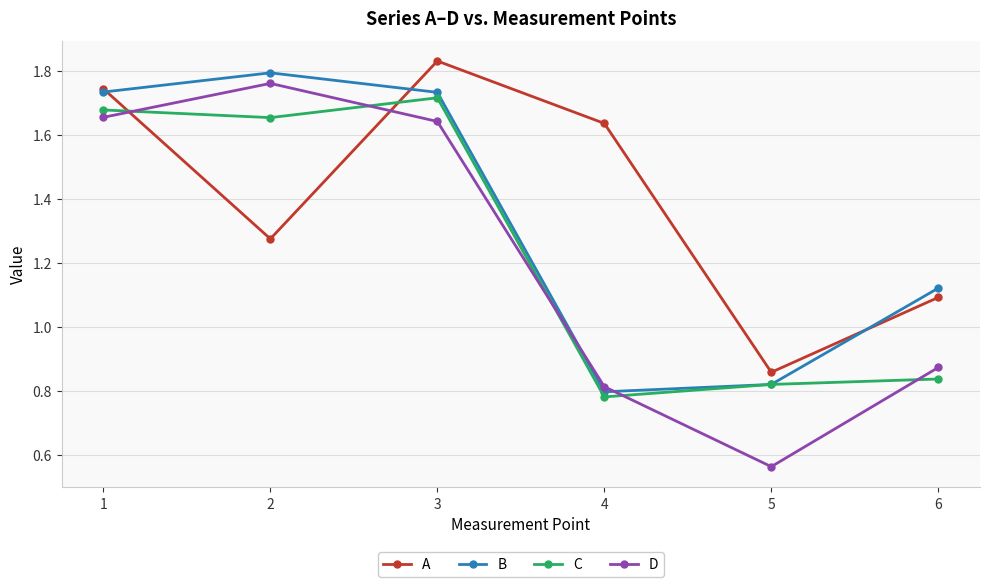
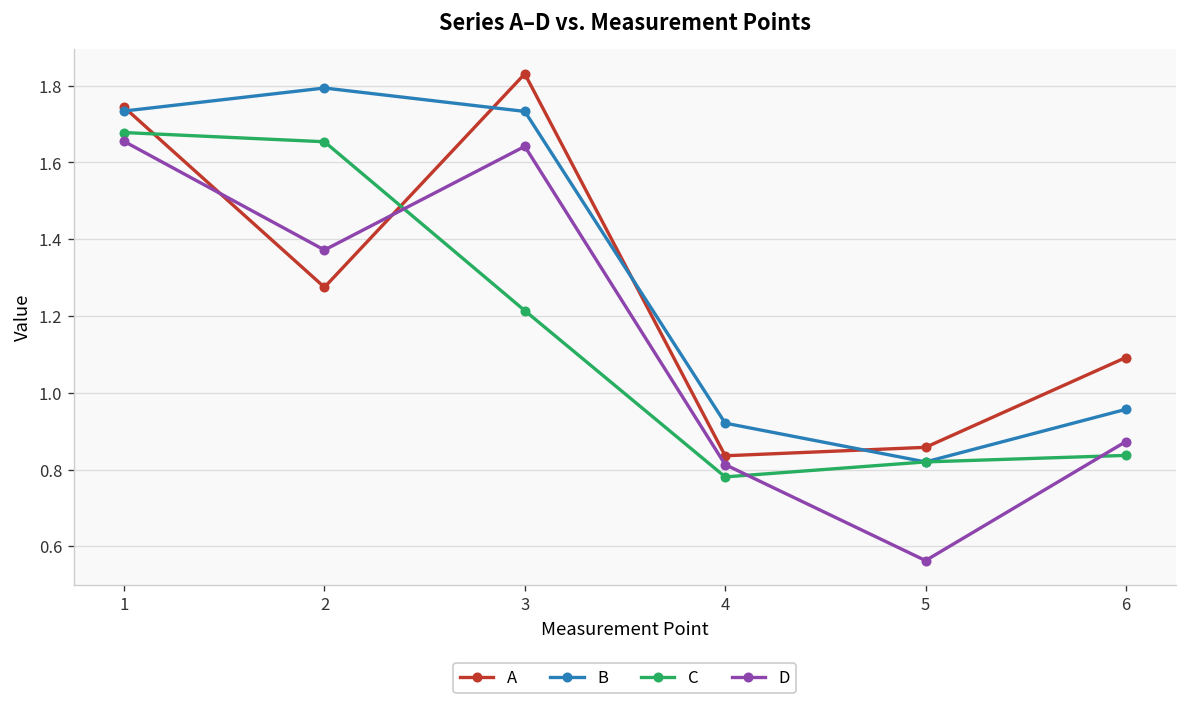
  {
    "A": {
      "1": 1.74,
      "2": 1.28,
      "3": 1.83,
-     "4": 1.64,
+     "4": 0.84,
      "5": 0.86,
      "6": 1.09
    },
    "B": {
      "1": 1.73,
      "2": 1.79,
      "3": 1.73,
-     "4": 0.80,
-     "6": 1.12
+     "4": 0.92,
+     "6": 0.96
    },
    "C": {
      "1": 1.68,
      "2": 1.65,
-     "3": 1.72,
+     "3": 1.21,
      "4": 0.78,
      "6": 0.84
    },
    "D": {
      "1": 1.66,
-     "2": 1.76,
+     "2": 1.37,
      "3": 1.64,
      "4": 0.81,
      "5": 0.56,
      "6": 0.87
    }
  }
